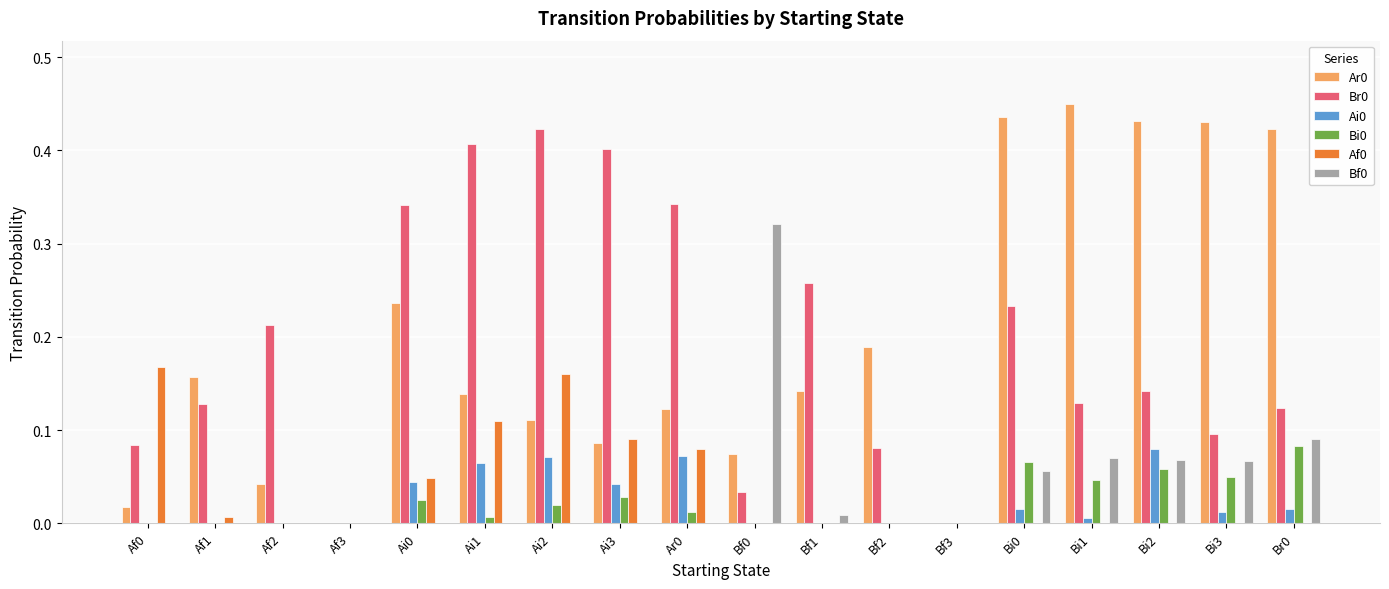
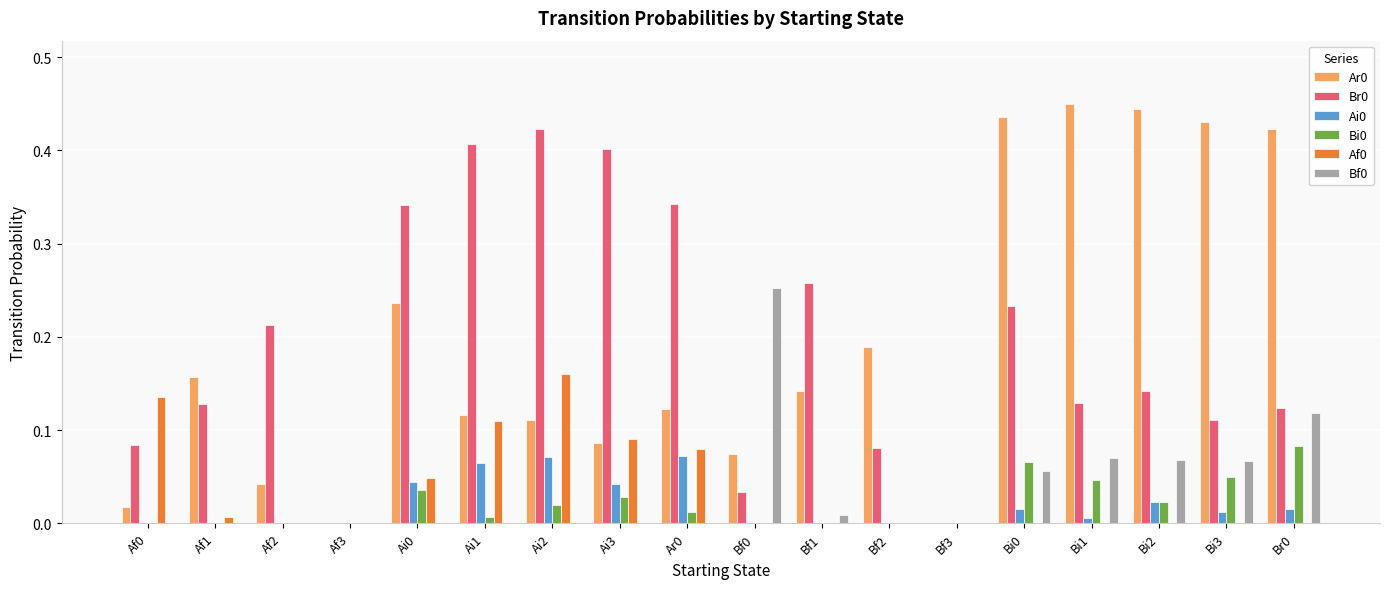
  {
    "Ar0": {
      "Af0": 0.02,
      "Af1": 0.16,
      "Af2": 0.04,
      "Af3": 0.00,
      "Ai0": 0.24,
-     "Ai1": 0.14,
+     "Ai1": 0.12,
      "Ai2": 0.11,
      "Ai3": 0.09,
      "Ar0": 0.12,
      "Bf0": 0.07,
      "Bf1": 0.14,
      "Bf2": 0.19,
      "Bf3": 0.00,
      "Bi0": 0.44,
      "Bi1": 0.45,
-     "Bi2": 0.43,
+     "Bi2": 0.44,
      "Bi3": 0.43,
      "Br0": 0.42
    },
    "Br0": {
      "Af0": 0.08,
      "Af1": 0.13,
      "Af2": 0.21,
      "Af3": 0.00,
      "Ai0": 0.34,
      "Ai1": 0.41,
      "Ai2": 0.42,
      "Ai3": 0.40,
      "Ar0": 0.34,
      "Bf0": 0.03,
      "Bf1": 0.26,
      "Bf2": 0.08,
      "Bf3": 0.00,
      "Bi0": 0.23,
      "Bi1": 0.13,
      "Bi2": 0.14,
-     "Bi3": 0.10,
+     "Bi3": 0.11,
      "Br0": 0.12
    },
    "Ai0": {
      "Af0": 0.00,
      "Af1": 0.00,
      "Af2": 0.00,
      "Af3": 0.00,
      "Ai0": 0.04,
      "Ai1": 0.06,
      "Ai2": 0.07,
      "Ai3": 0.04,
      "Ar0": 0.07,
      "Bf0": 0.00,
      "Bf1": 0.00,
      "Bf2": 0.00,
      "Bf3": 0.00,
      "Bi0": 0.02,
      "Bi1": 0.01,
-     "Bi2": 0.08,
+     "Bi2": 0.02,
      "Bi3": 0.01,
      "Br0": 0.02
    },
    "Bi0": {
      "Af0": 0.00,
      "Af1": 0.00,
      "Af2": 0.00,
      "Af3": 0.00,
-     "Ai0": 0.03,
+     "Ai0": 0.04,
      "Ai1": 0.01,
      "Ai2": 0.02,
      "Ai3": 0.03,
      "Ar0": 0.01,
      "Bf0": 0.00,
      "Bf1": 0.00,
      "Bf2": 0.00,
      "Bf3": 0.00,
      "Bi0": 0.07,
      "Bi1": 0.05,
-     "Bi2": 0.06,
+     "Bi2": 0.02,
      "Bi3": 0.05,
      "Br0": 0.08
    },
    "Af0": {
-     "Af0": 0.17,
+     "Af0": 0.14,
      "Af1": 0.01,
      "Af2": 0.00,
      "Af3": 0.00,
      "Ai0": 0.05,
      "Ai1": 0.11,
      "Ai2": 0.16,
      "Ai3": 0.09,
      "Ar0": 0.08,
      "Bf0": 0.00,
      "Bf1": 0.00,
      "Bf2": 0.00,
      "Bf3": 0.00,
      "Bi0": 0.00,
      "Bi1": 0.00,
      "Bi2": 0.00,
      "Bi3": 0.00,
      "Br0": 0.00
    },
    "Bf0": {
      "Af0": 0.00,
      "Af1": 0.00,
      "Af2": 0.00,
      "Af3": 0.00,
      "Ai0": 0.00,
      "Ai1": 0.00,
      "Ai2": 0.00,
      "Ai3": 0.00,
      "Ar0": 0.00,
-     "Bf0": 0.32,
+     "Bf0": 0.25,
      "Bf1": 0.01,
      "Bf2": 0.00,
      "Bf3": 0.00,
      "Bi0": 0.06,
      "Bi1": 0.07,
      "Bi2": 0.07,
      "Bi3": 0.07,
-     "Br0": 0.09
+     "Br0": 0.12
    }
  }
